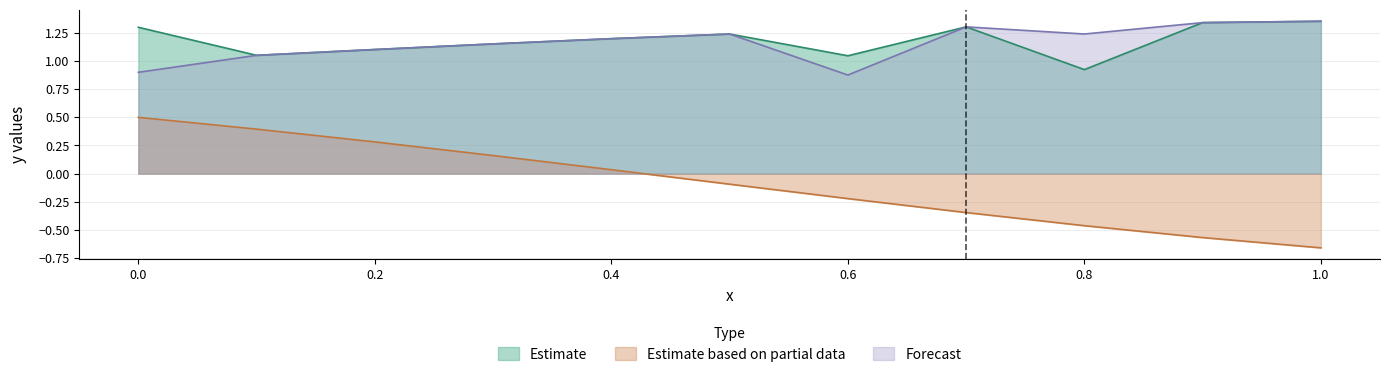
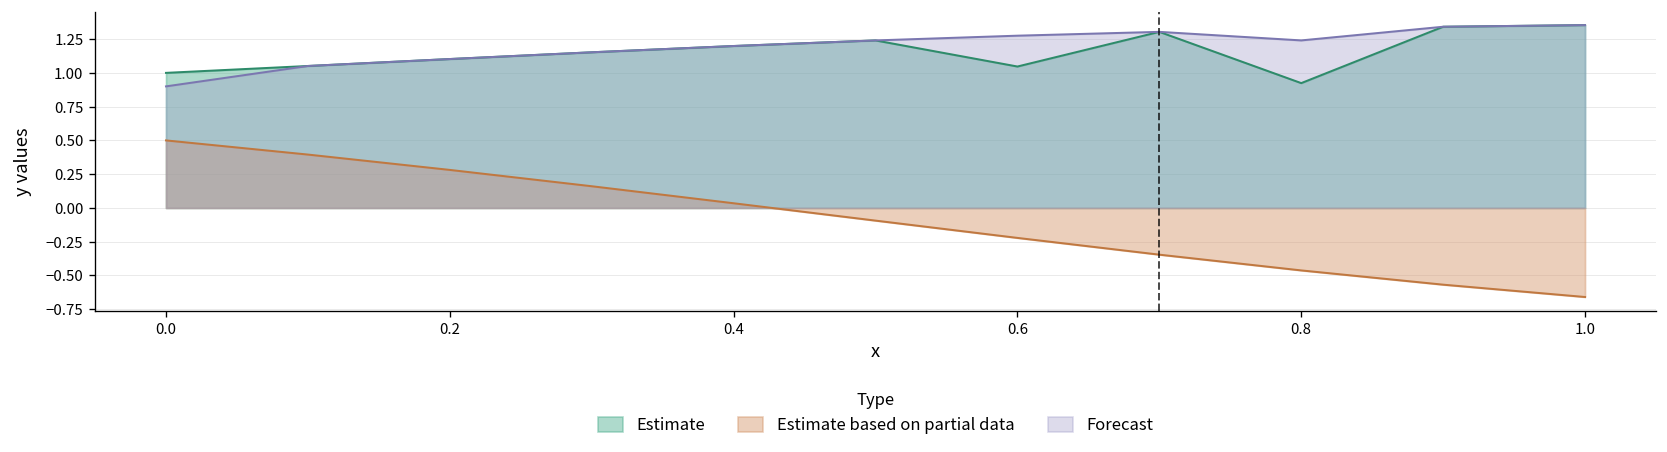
  {
    "Estimate": {
-     "0.0": 1.3,
+     "0.0": 1.0,
      "0.6": 1.05,
      "0.8": 0.92
    },
    "Forecast": {
      "0.0": 0.90,
-     "0.6": 0.88,
+     "0.6": 1.28,
      "0.8": 1.24
    }
  }
